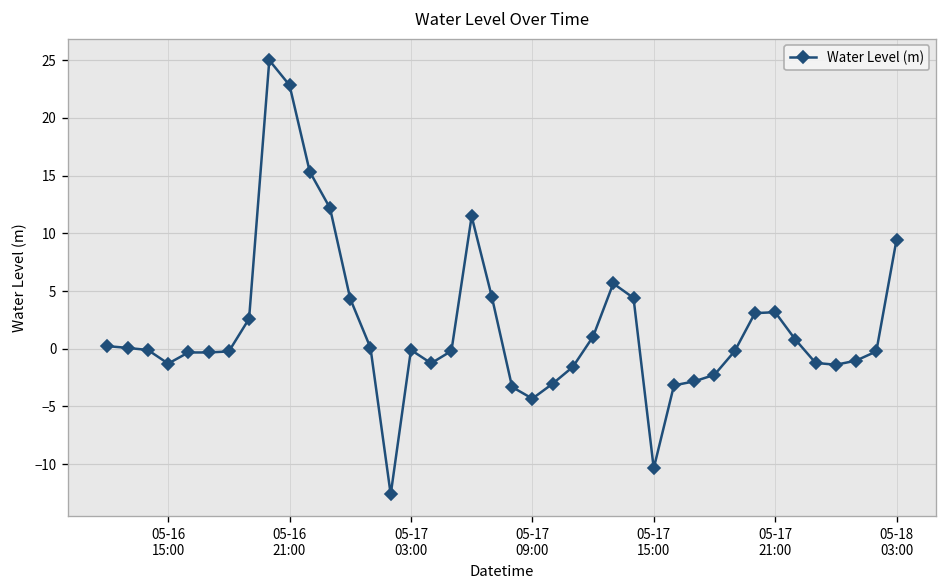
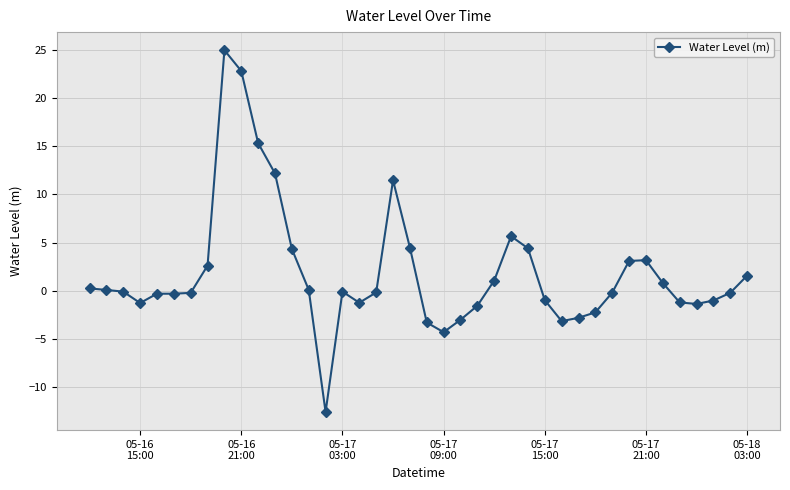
  {
    "05-16 15:00": -1,
    "05-16 21:00": 23,
    "05-17 03:00": 0,
    "05-17 09:00": -4,
-   "05-17 15:00": -10,
+   "05-17 15:00": -1,
    "05-17 21:00": 3,
-   "05-18 03:00": 9
+   "05-18 03:00": 2
  }
